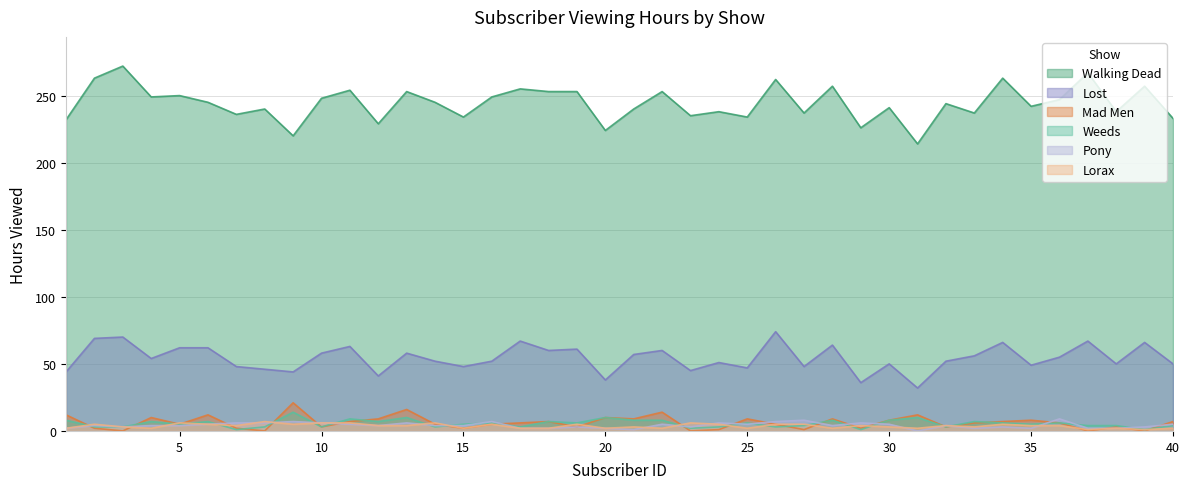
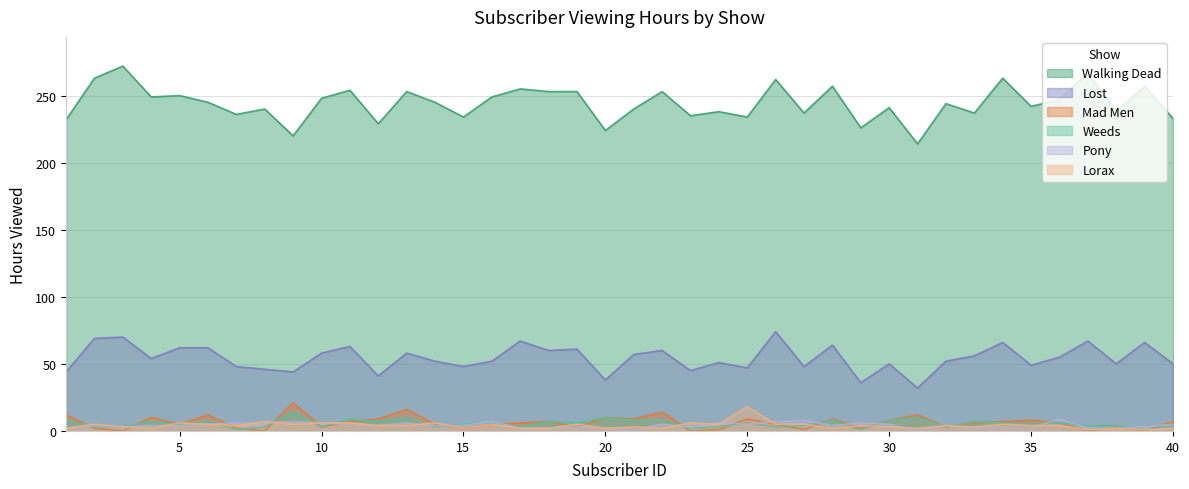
  {
    "Mad Men": {
      "25": 9,
      "35": 8,
      "40": 7
    },
    "Lorax": {
-     "25": 2,
+     "25": 18,
      "30": 3,
      "40": 2
    }
  }
